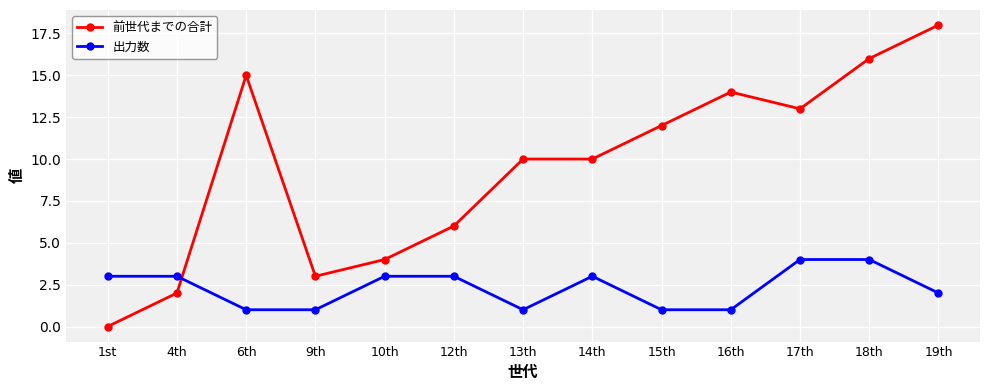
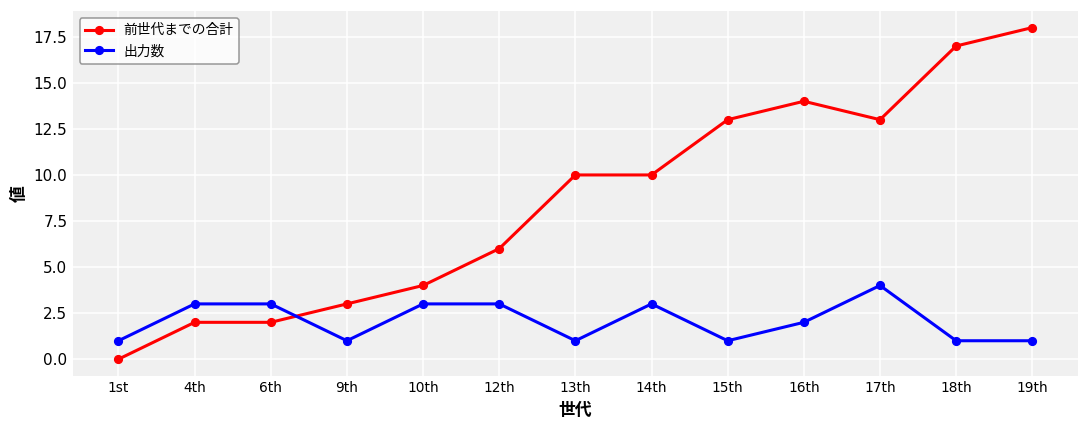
  {
    "前世代までの合計": {
      "1st": 0,
      "4th": 2,
-     "6th": 15,
+     "6th": 2,
      "9th": 3,
      "10th": 4,
      "12th": 6,
      "13th": 10,
      "14th": 10,
-     "15th": 12,
+     "15th": 13,
      "16th": 14,
      "17th": 13,
-     "18th": 16,
+     "18th": 17,
      "19th": 18
    },
    "出力数": {
-     "1st": 3,
+     "1st": 1,
      "4th": 3,
-     "6th": 1,
+     "6th": 3,
      "9th": 1,
      "10th": 3,
      "12th": 3,
      "13th": 1,
      "14th": 3,
      "15th": 1,
-     "16th": 1,
+     "16th": 2,
      "17th": 4,
-     "18th": 4,
-     "19th": 2
+     "18th": 1,
+     "19th": 1
    }
  }
